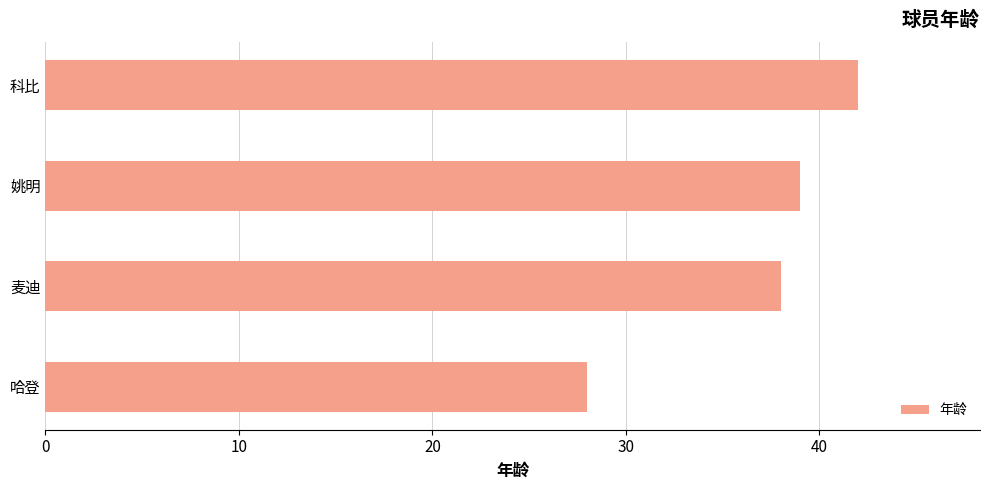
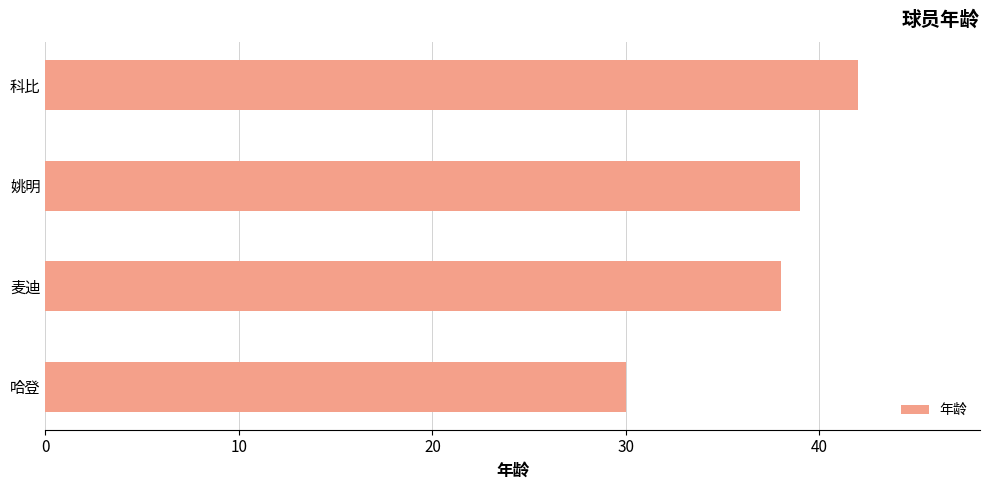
  {
    "科比": 42,
    "姚明": 39,
    "麦迪": 38,
-   "哈登": 28
+   "哈登": 30
  }
